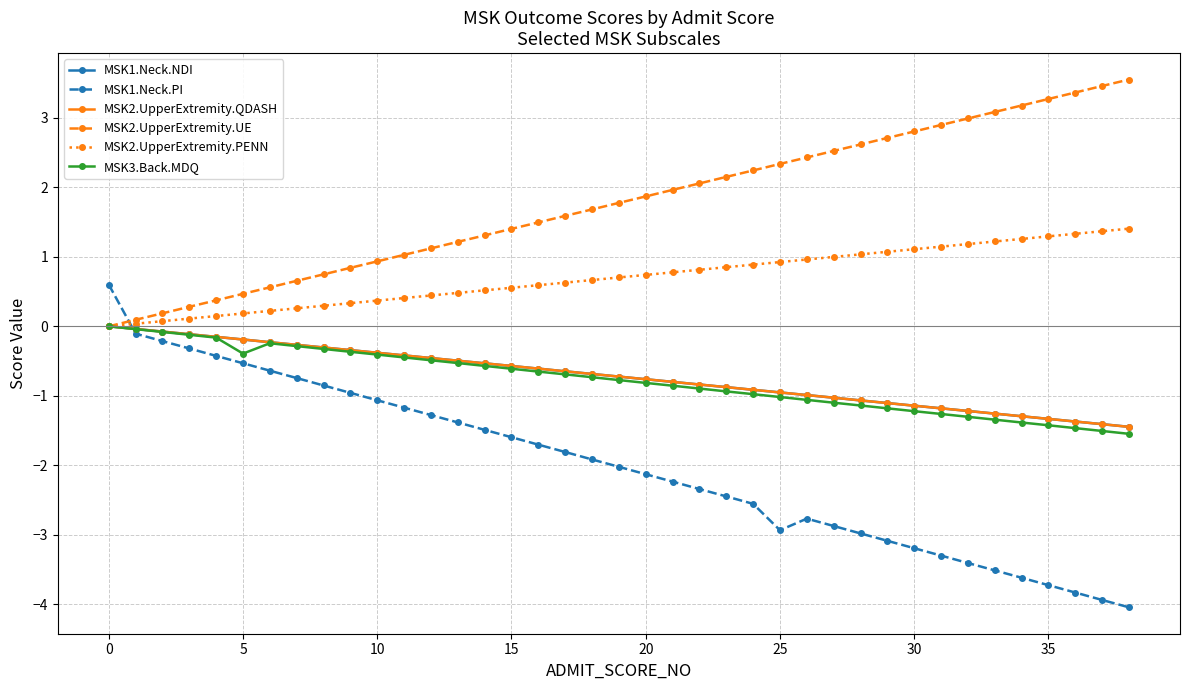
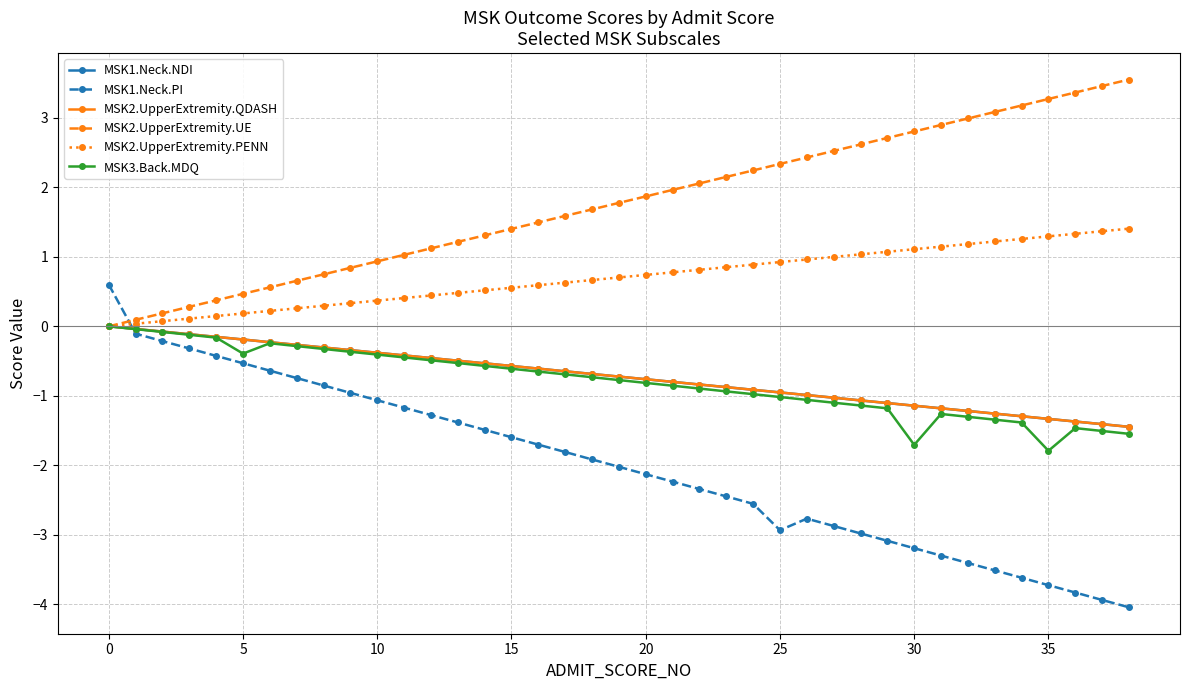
  {
    "MSK1.Neck.PI": {
      "0": 0.6,
      "5": -0.5,
      "10": -1.1,
      "15": -1.6,
      "20": -2.1,
      "25": -2.9,
      "30": -3.2,
      "35": -3.7
    },
    "MSK3.Back.MDQ": {
      "5": -0.4,
      "15": -0.6,
      "20": -0.8,
      "25": -1.0,
-     "30": -1.2,
-     "35": -1.4
+     "30": -1.7,
+     "35": -1.8
    }
  }
